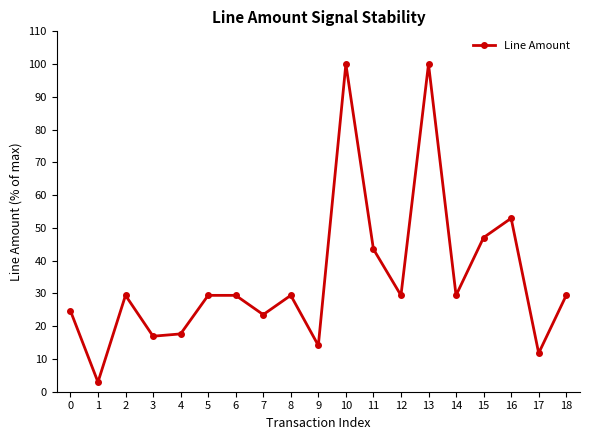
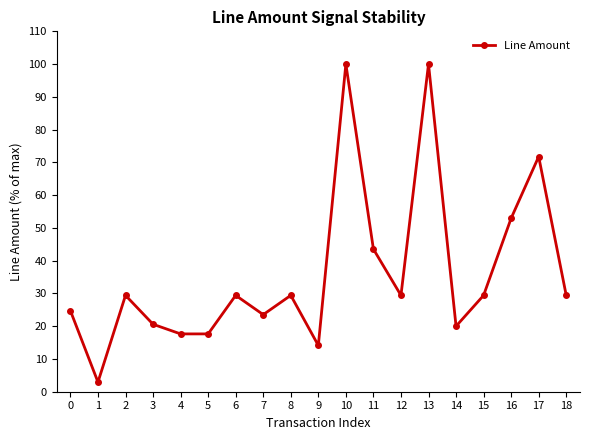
  {
    "0": 25,
    "1": 3,
    "2": 29,
-   "3": 17,
+   "3": 21,
    "4": 18,
-   "5": 29,
+   "5": 18,
    "6": 29,
    "7": 24,
    "8": 29,
    "9": 14,
    "10": 100,
    "11": 44,
    "12": 29,
    "13": 100,
-   "14": 29,
-   "15": 47,
+   "14": 20,
+   "15": 29,
    "16": 53,
-   "17": 12,
+   "17": 72,
    "18": 29
  }
